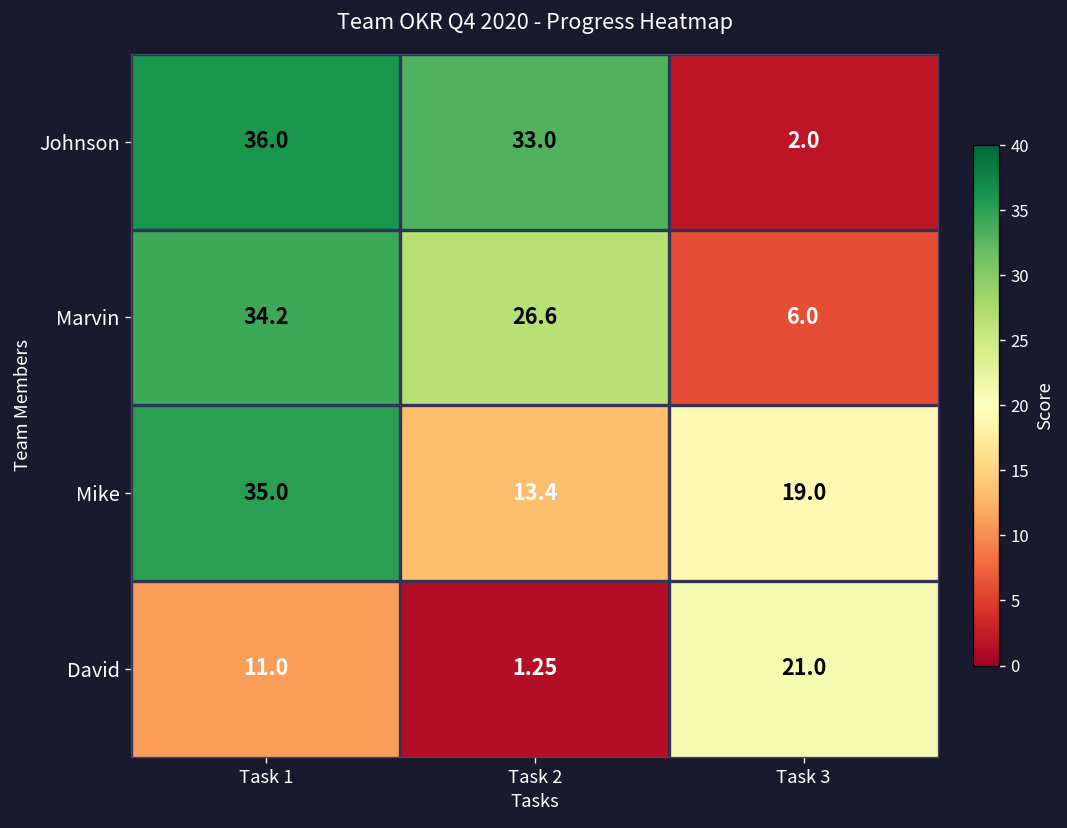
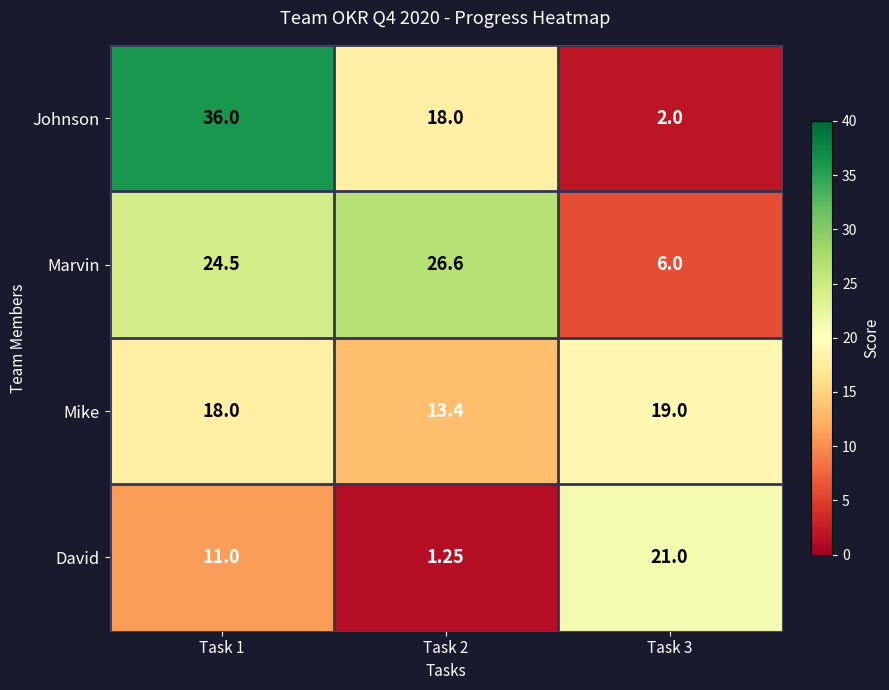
  {
    "Johnson": {
      "Task 1": 36.0,
-     "Task 2": 33.0,
+     "Task 2": 18.0,
      "Task 3": 2.0
    },
    "Marvin": {
-     "Task 1": 34.2,
+     "Task 1": 24.5,
      "Task 2": 26.6,
      "Task 3": 6.0
    },
    "Mike": {
-     "Task 1": 35.0,
+     "Task 1": 18.0,
      "Task 2": 13.4,
      "Task 3": 19.0
    },
    "David": {
      "Task 1": 11.0,
      "Task 2": 1.25,
      "Task 3": 21.0
    }
  }
